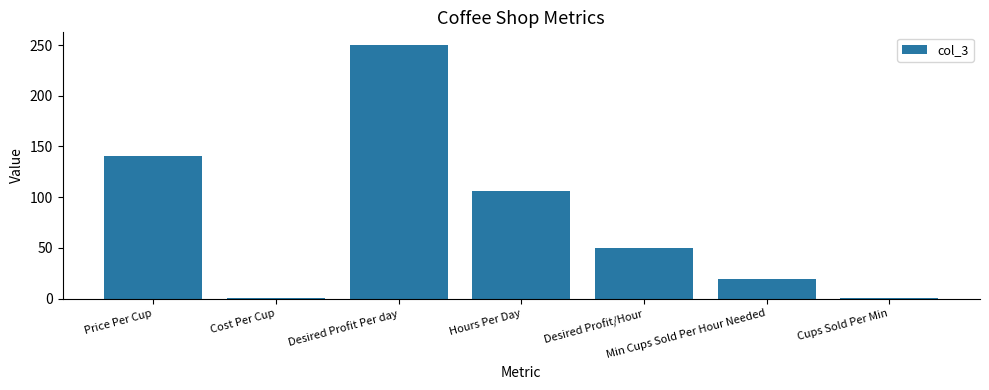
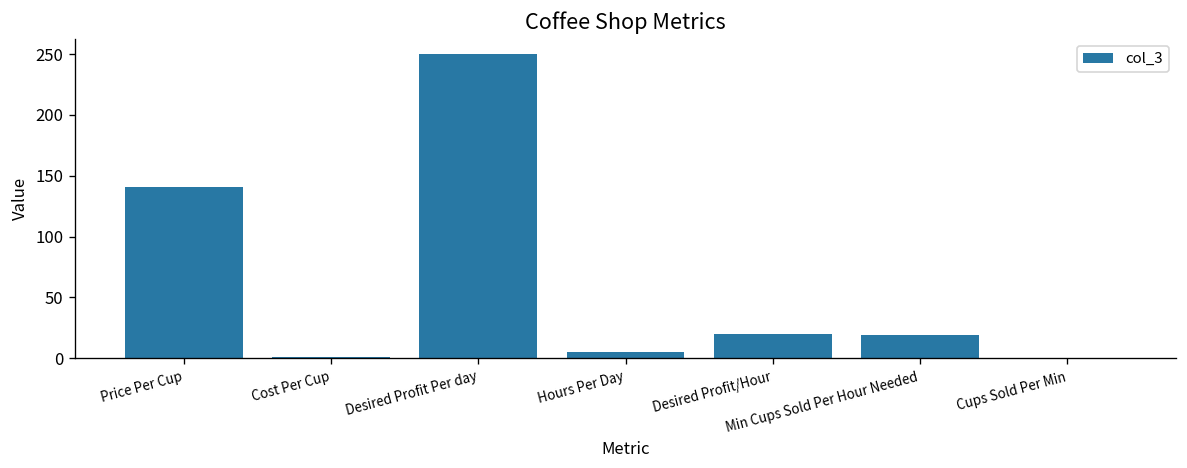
  {
    "Price Per Cup": 141,
    "Desired Profit Per day": 250,
-   "Hours Per Day": 106,
-   "Desired Profit/Hour": 50,
+   "Hours Per Day": 5,
+   "Desired Profit/Hour": 20,
    "Min Cups Sold Per Hour Needed": 19
  }
